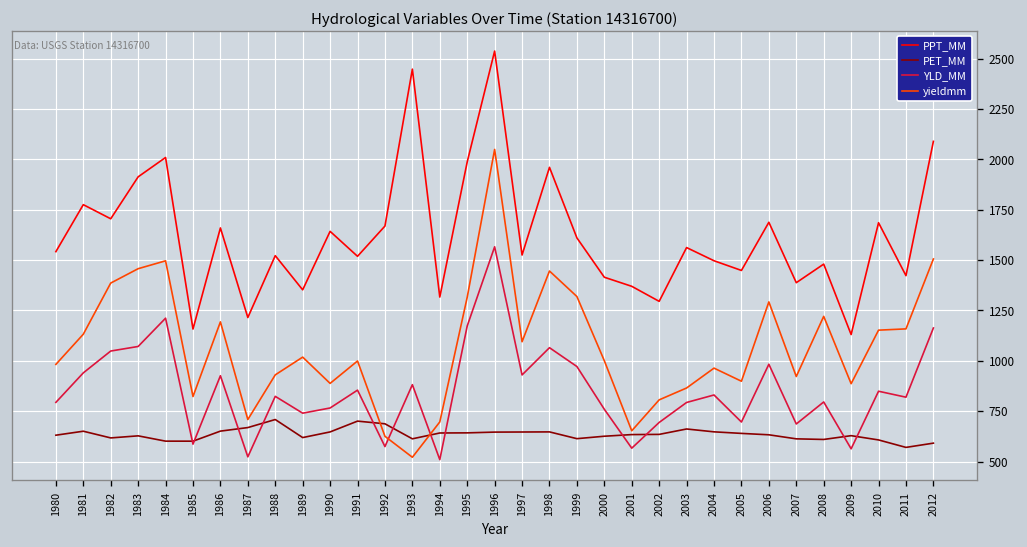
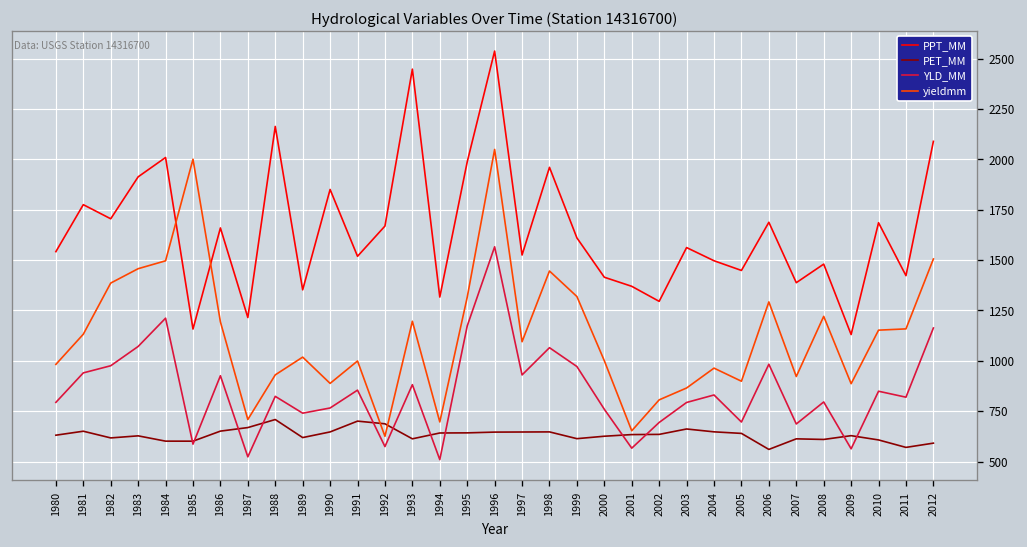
  {
    "PPT_MM": {
      "1980": 1540,
      "1981": 1770,
      "1982": 1700,
      "1983": 1910,
      "1984": 2010,
      "1985": 1160,
      "1986": 1660,
      "1987": 1210,
-     "1988": 1520,
+     "1988": 2160,
      "1989": 1350,
-     "1990": 1640,
+     "1990": 1850,
      "1991": 1520,
      "1992": 1670,
      "1993": 2450,
      "1994": 1320,
      "1995": 1990,
      "1996": 2540,
      "1997": 1520,
      "1998": 1960,
      "1999": 1610,
      "2000": 1410,
      "2001": 1370,
      "2002": 1290,
      "2003": 1560,
      "2004": 1500,
      "2005": 1450,
      "2006": 1690,
      "2007": 1390,
      "2008": 1480,
      "2009": 1130,
      "2010": 1690,
      "2011": 1420,
      "2012": 2090
    },
    "PET_MM": {
      "1980": 630,
      "1981": 650,
      "1982": 620,
      "1983": 630,
      "1984": 600,
      "1986": 650,
      "1987": 670,
      "1988": 710,
      "1989": 620,
      "1990": 650,
      "1991": 700,
      "1992": 690,
      "1993": 610,
      "1994": 640,
      "1995": 640,
      "1996": 650,
      "1997": 650,
      "1998": 650,
      "1999": 610,
      "2000": 630,
      "2001": 630,
      "2002": 630,
      "2003": 660,
      "2004": 650,
      "2005": 640,
-     "2006": 630,
+     "2006": 560,
      "2007": 610,
      "2008": 610,
      "2009": 630,
      "2010": 610,
      "2011": 570,
      "2012": 590
    },
    "YLD_MM": {
      "1980": 790,
      "1981": 940,
-     "1982": 1050,
+     "1982": 980,
      "1983": 1070,
      "1984": 1210,
      "1986": 930,
      "1987": 520,
      "1988": 820,
      "1989": 740,
      "1990": 770,
      "1991": 850,
      "1992": 570,
      "1993": 880,
      "1994": 510,
      "1995": 1170,
      "1996": 1570,
      "1997": 930,
      "1998": 1060,
      "1999": 970,
      "2000": 760,
      "2001": 570,
      "2002": 690,
      "2003": 790,
      "2004": 830,
      "2005": 700,
      "2006": 980,
      "2007": 690,
      "2008": 800,
      "2009": 560,
      "2010": 850,
      "2011": 820,
      "2012": 1160
    },
    "yieldmm": {
      "1980": 980,
      "1981": 1130,
      "1982": 1390,
      "1983": 1460,
      "1984": 1500,
-     "1985": 820,
+     "1985": 2000,
      "1986": 1190,
      "1987": 710,
      "1988": 930,
      "1989": 1020,
      "1990": 890,
      "1991": 1000,
      "1992": 630,
-     "1993": 520,
+     "1993": 1200,
      "1994": 700,
      "1995": 1320,
      "1996": 2050,
      "1997": 1090,
      "1998": 1450,
      "1999": 1320,
      "2000": 1000,
      "2001": 650,
      "2002": 810,
      "2003": 860,
      "2004": 960,
      "2005": 900,
      "2006": 1290,
      "2007": 920,
      "2008": 1220,
      "2009": 890,
      "2010": 1150,
      "2011": 1160,
      "2012": 1510
    }
  }
